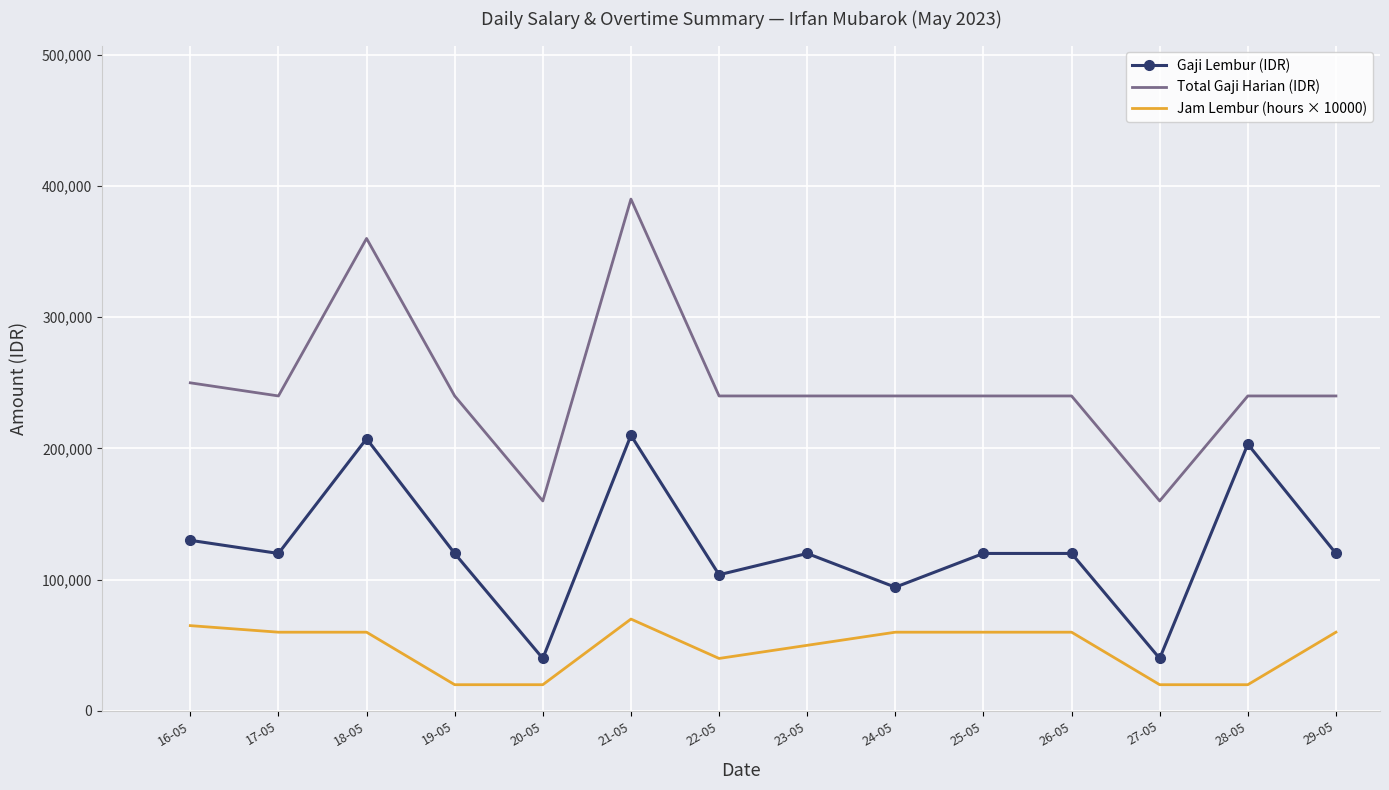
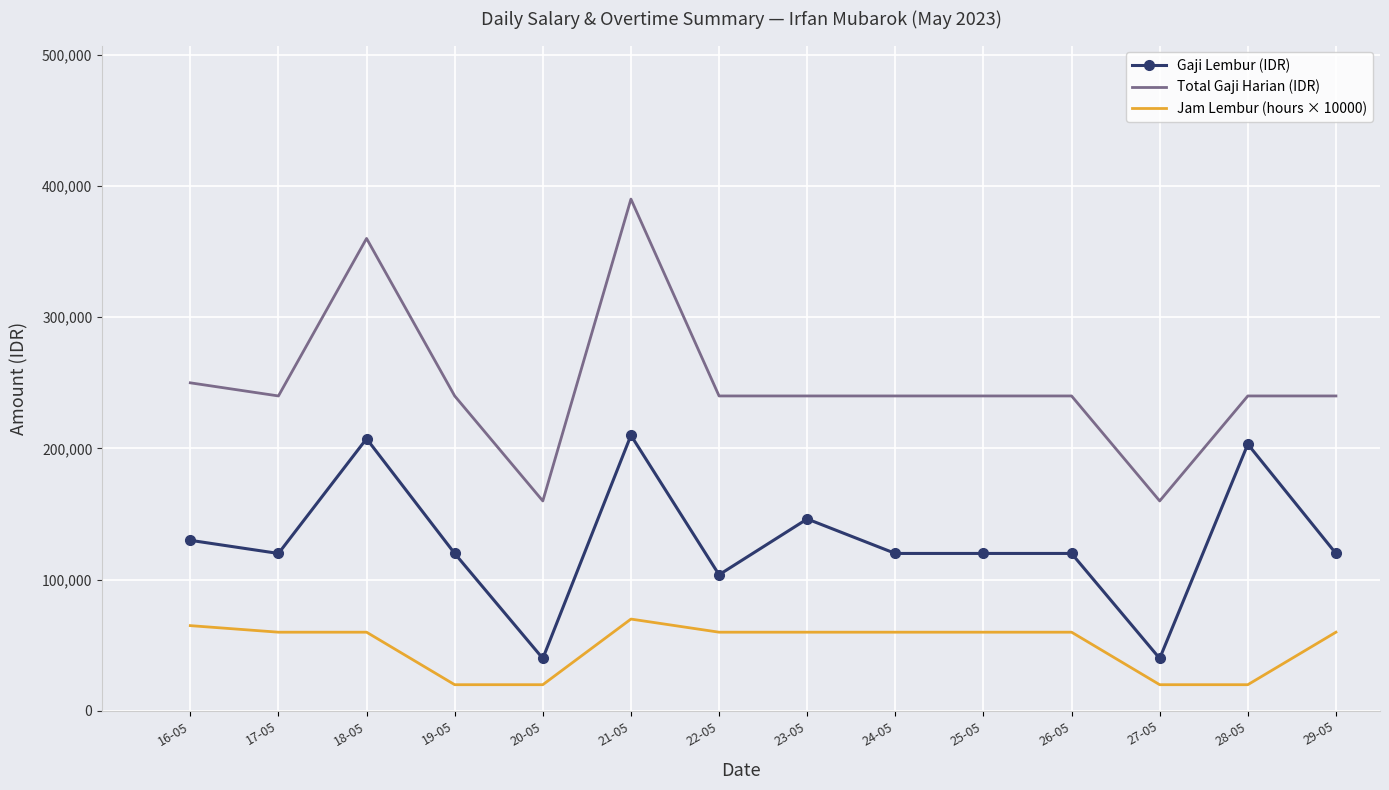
  {
    "Gaji Lembur (IDR)": {
      "16-05": "130,000",
      "17-05": "120,000",
      "18-05": "207,000",
      "19-05": "120,000",
      "20-05": "40,000",
      "21-05": "210,000",
      "22-05": "104,000",
-     "23-05": "120,000",
-     "24-05": "94,000",
+     "23-05": "146,000",
+     "24-05": "120,000",
      "25-05": "120,000",
      "26-05": "120,000",
      "27-05": "40,000",
      "28-05": "203,000",
      "29-05": "120,000"
    },
    "Total Gaji Harian (IDR)": {
      "16-05": "250,000",
      "17-05": "240,000",
      "18-05": "360,000",
      "19-05": "240,000",
      "20-05": "160,000",
      "21-05": "390,000",
      "22-05": "240,000",
      "23-05": "240,000",
      "24-05": "240,000",
      "25-05": "240,000",
      "26-05": "240,000",
      "27-05": "160,000",
      "28-05": "240,000",
      "29-05": "240,000"
    },
    "Jam Lembur (hours × 10000)": {
      "16-05": "65,000",
      "17-05": "60,000",
      "18-05": "60,000",
      "19-05": "20,000",
      "20-05": "20,000",
      "21-05": "70,000",
-     "22-05": "40,000",
-     "23-05": "50,000",
+     "22-05": "60,000",
+     "23-05": "60,000",
      "24-05": "60,000",
      "25-05": "60,000",
      "26-05": "60,000",
      "27-05": "20,000",
      "28-05": "20,000",
      "29-05": "60,000"
    }
  }
